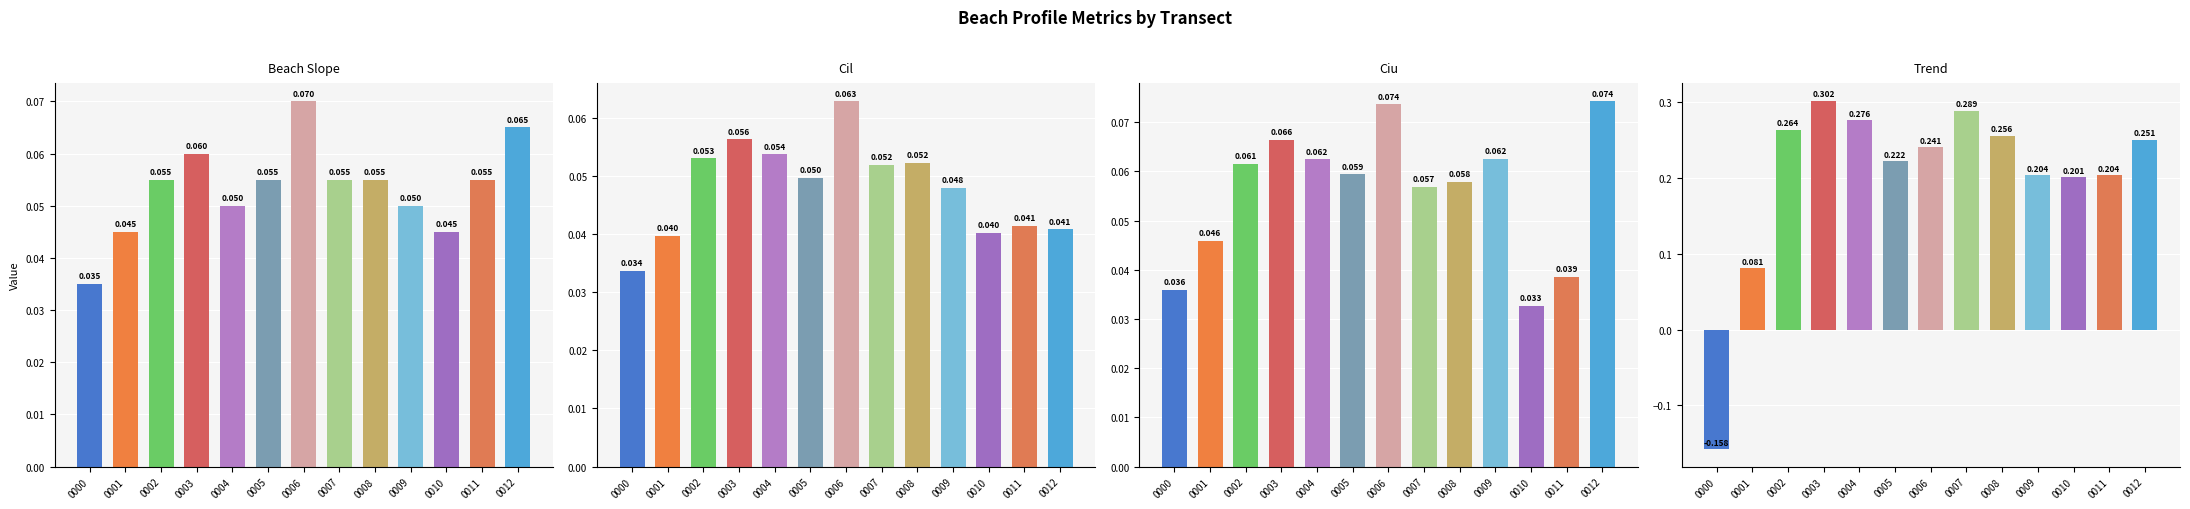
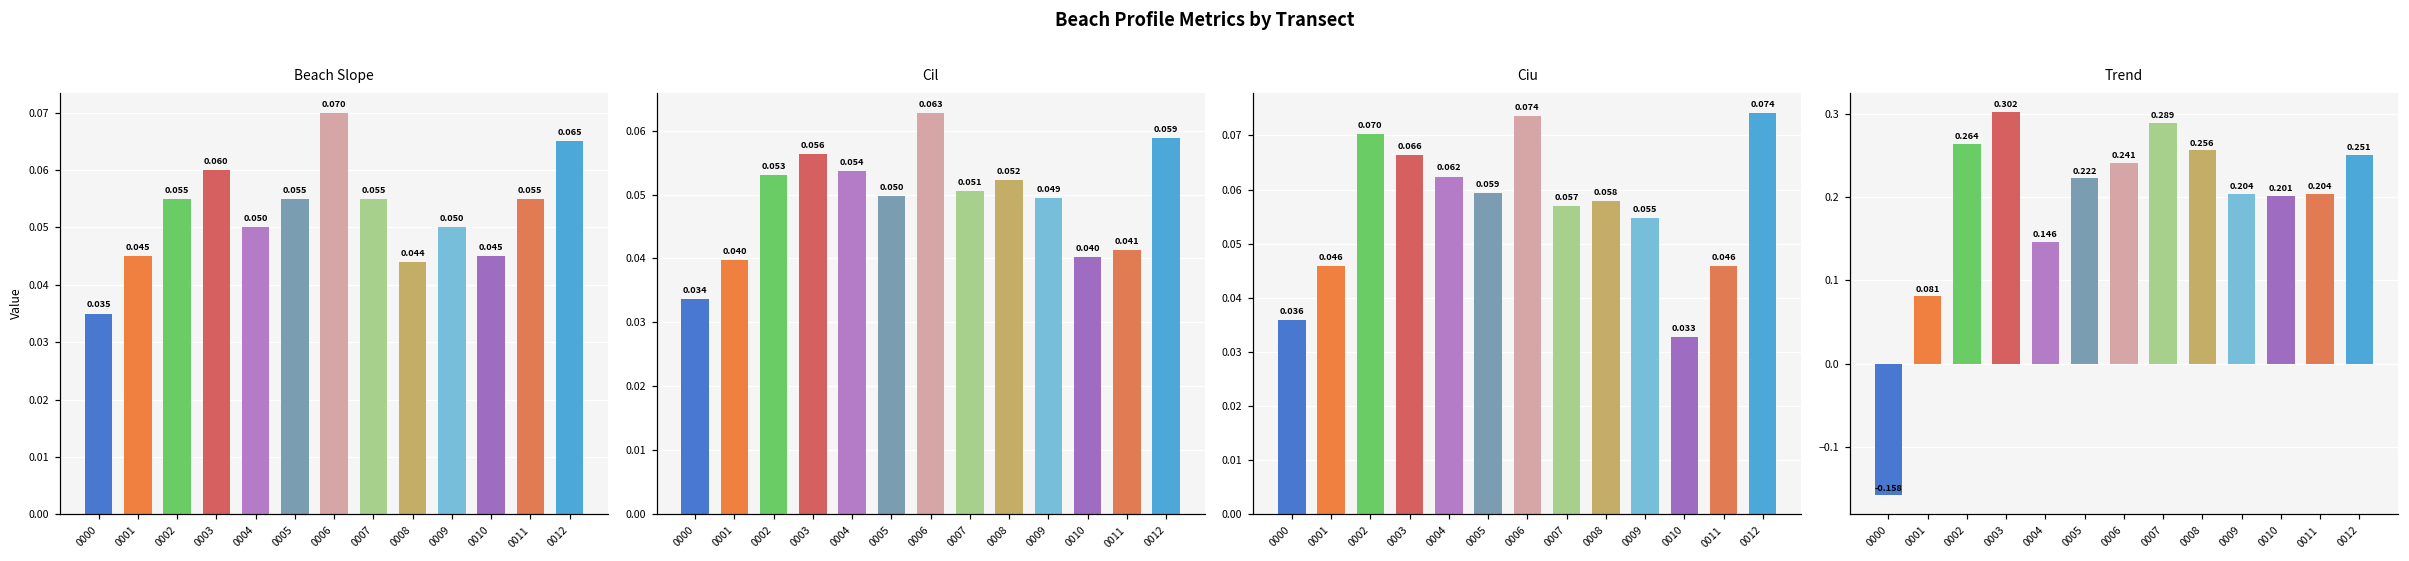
  {
    "Beach Slope": {
      "0000": 0.035,
      "0001": 0.045,
      "0002": 0.055,
      "0003": 0.060,
      "0004": 0.050,
      "0005": 0.055,
      "0006": 0.070,
      "0007": 0.055,
-     "0008": 0.055,
+     "0008": 0.044,
      "0009": 0.050,
      "0010": 0.045,
      "0011": 0.055,
      "0012": 0.065
    },
    "Cil": {
      "0000": 0.034,
      "0001": 0.040,
      "0002": 0.053,
      "0003": 0.056,
      "0004": 0.054,
      "0005": 0.050,
      "0006": 0.063,
-     "0007": 0.052,
+     "0007": 0.051,
      "0008": 0.052,
-     "0009": 0.048,
+     "0009": 0.049,
      "0010": 0.040,
      "0011": 0.041,
-     "0012": 0.041
+     "0012": 0.059
    },
    "Ciu": {
      "0000": 0.036,
      "0001": 0.046,
-     "0002": 0.061,
+     "0002": 0.070,
      "0003": 0.066,
      "0004": 0.062,
      "0005": 0.059,
      "0006": 0.074,
      "0007": 0.057,
      "0008": 0.058,
-     "0009": 0.062,
+     "0009": 0.055,
      "0010": 0.033,
-     "0011": 0.039,
+     "0011": 0.046,
      "0012": 0.074
    },
    "Trend": {
      "0000": -0.158,
      "0001": 0.081,
      "0002": 0.264,
      "0003": 0.302,
-     "0004": 0.276,
+     "0004": 0.146,
      "0005": 0.222,
      "0006": 0.241,
      "0007": 0.289,
      "0008": 0.256,
      "0009": 0.204,
      "0010": 0.201,
      "0011": 0.204,
      "0012": 0.251
    }
  }
